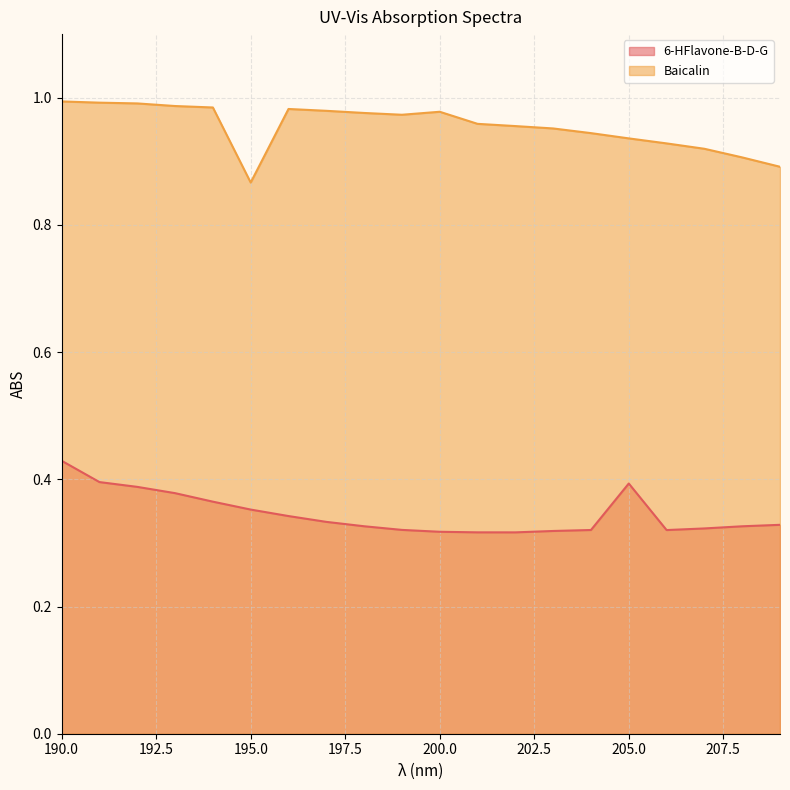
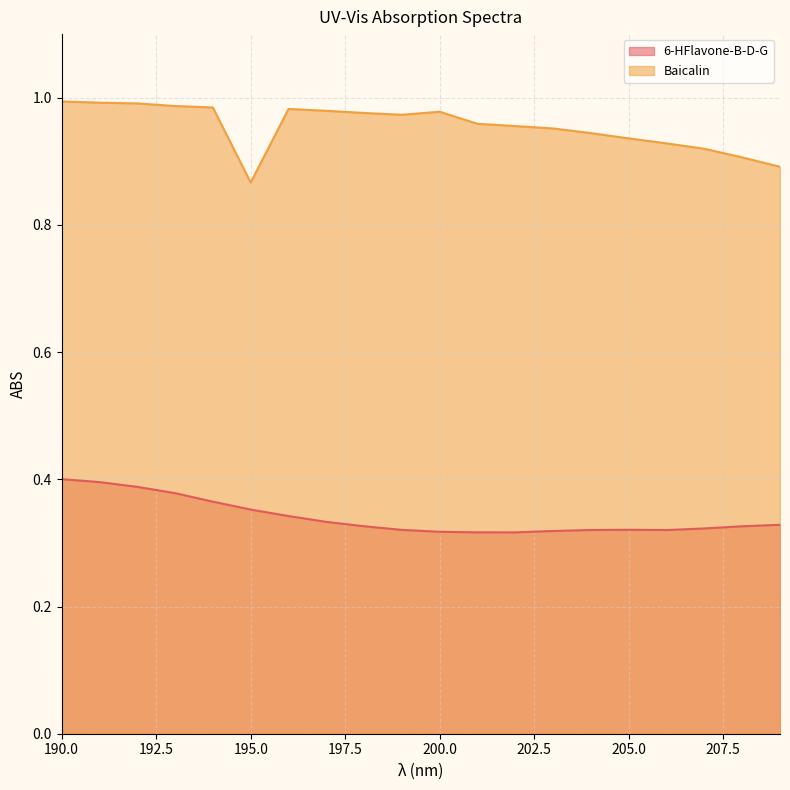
  {
    "6-HFlavone-B-D-G": {
-     "190.0": 0.43,
+     "190.0": 0.40,
      "195.0": 0.35,
      "200.0": 0.32,
-     "205.0": 0.39
+     "205.0": 0.32
    },
    "Baicalin": {
      "190.0": 0.99,
      "195.0": 0.87,
      "200.0": 0.98,
      "205.0": 0.94
    }
  }
